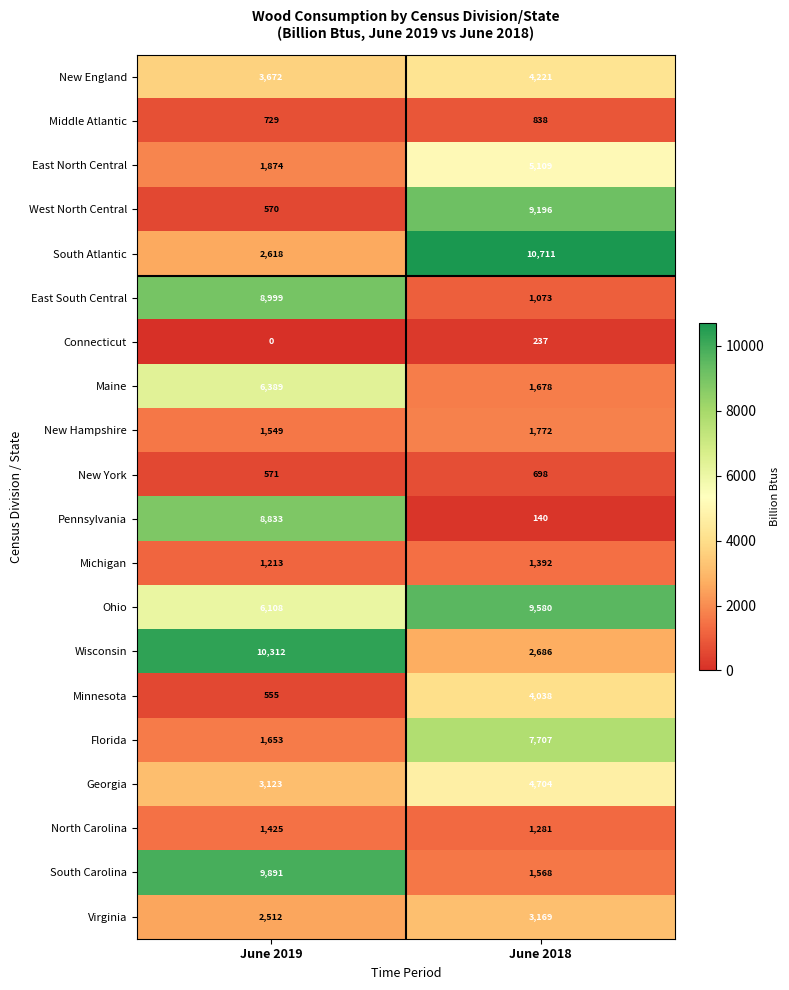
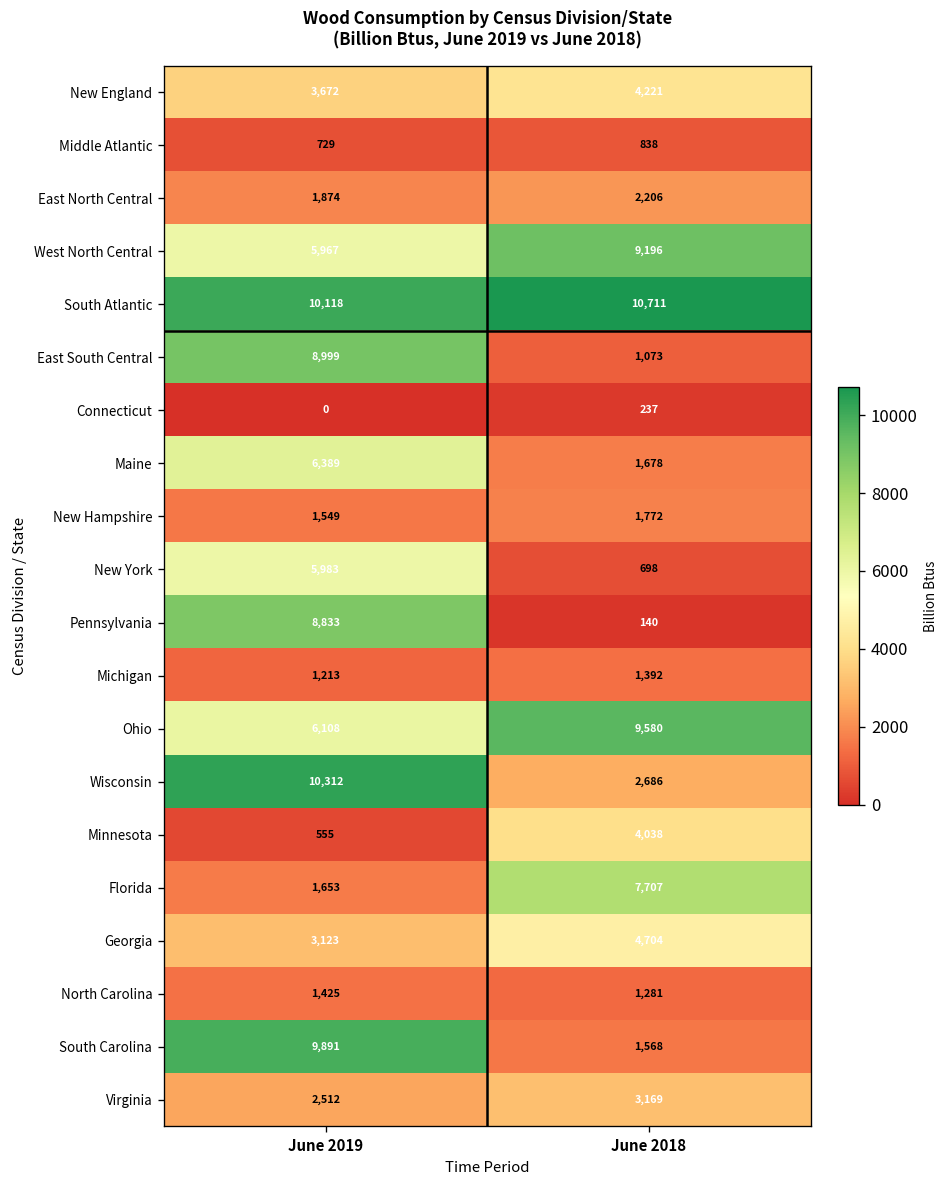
  {
    "New England": {
      "June 2019": "3,672",
      "June 2018": "4,221"
    },
    "Middle Atlantic": {
      "June 2019": "729",
      "June 2018": "838"
    },
    "East North Central": {
      "June 2019": "1,874",
-     "June 2018": "5,109"
+     "June 2018": "2,206"
    },
    "West North Central": {
-     "June 2019": "570",
+     "June 2019": "5,967",
      "June 2018": "9,196"
    },
    "South Atlantic": {
-     "June 2019": "2,618",
+     "June 2019": "10,118",
      "June 2018": "10,711"
    },
    "East South Central": {
      "June 2019": "8,999",
      "June 2018": "1,073"
    },
    "Connecticut": {
      "June 2019": "0",
      "June 2018": "237"
    },
    "Maine": {
      "June 2019": "6,389",
      "June 2018": "1,678"
    },
    "New Hampshire": {
      "June 2019": "1,549",
      "June 2018": "1,772"
    },
    "New York": {
-     "June 2019": "571",
+     "June 2019": "5,983",
      "June 2018": "698"
    },
    "Pennsylvania": {
      "June 2019": "8,833",
      "June 2018": "140"
    },
    "Michigan": {
      "June 2019": "1,213",
      "June 2018": "1,392"
    },
    "Ohio": {
      "June 2019": "6,108",
      "June 2018": "9,580"
    },
    "Wisconsin": {
      "June 2019": "10,312",
      "June 2018": "2,686"
    },
    "Minnesota": {
      "June 2019": "555",
      "June 2018": "4,038"
    },
    "Florida": {
      "June 2019": "1,653",
      "June 2018": "7,707"
    },
    "Georgia": {
      "June 2019": "3,123",
      "June 2018": "4,704"
    },
    "North Carolina": {
      "June 2019": "1,425",
      "June 2018": "1,281"
    },
    "South Carolina": {
      "June 2019": "9,891",
      "June 2018": "1,568"
    },
    "Virginia": {
      "June 2019": "2,512",
      "June 2018": "3,169"
    }
  }
